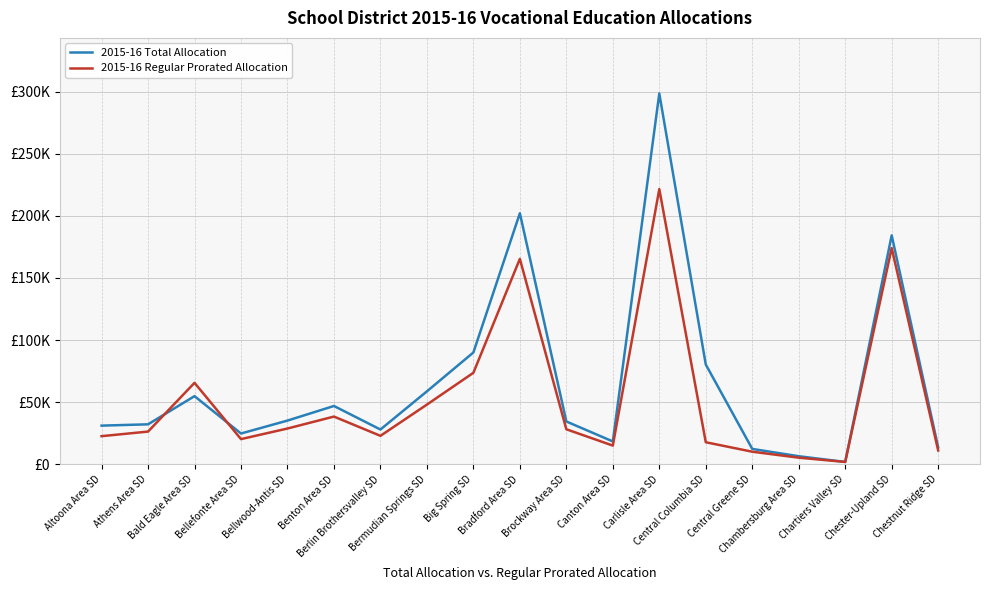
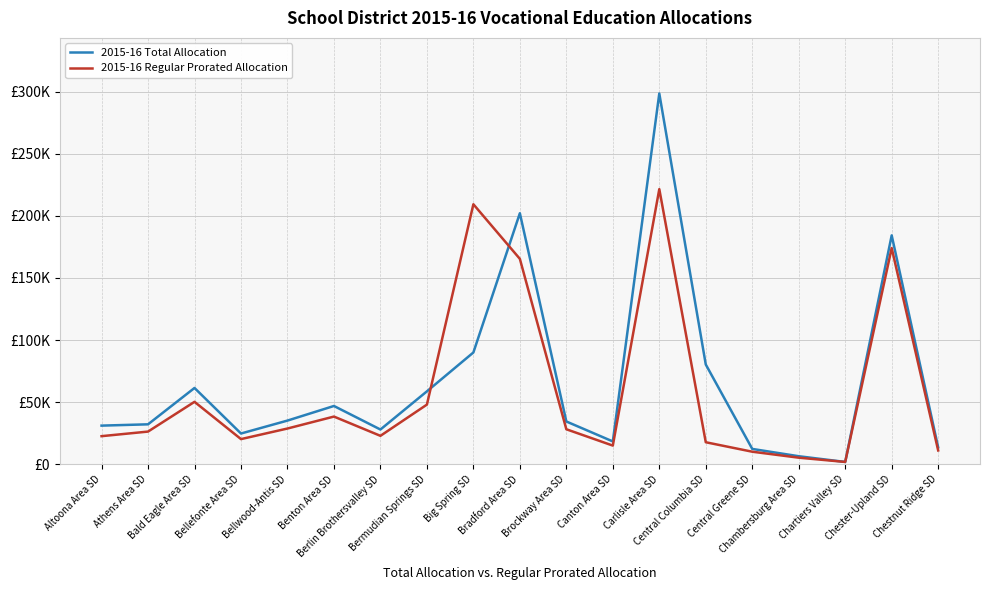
  {
    "2015-16 Total Allocation": {
      "Altoona Area SD": "£31000",
      "Athens Area SD": "£32000",
-     "Bald Eagle Area SD": "£55000",
+     "Bald Eagle Area SD": "£61000",
      "Bellefonte Area SD": "£25000",
      "Bellwood-Antis SD": "£35000",
      "Benton Area SD": "£47000",
      "Berlin Brothersvalley SD": "£28000",
      "Bermudian Springs SD": "£59000",
      "Big Spring SD": "£90000",
      "Bradford Area SD": "£202000",
      "Brockway Area SD": "£34000",
      "Canton Area SD": "£18000",
      "Carlisle Area SD": "£298000",
      "Central Columbia SD": "£80000",
      "Central Greene SD": "£12000",
      "Chester-Upland SD": "£184000",
      "Chestnut Ridge SD": "£14000"
    },
    "2015-16 Regular Prorated Allocation": {
      "Altoona Area SD": "£23000",
      "Athens Area SD": "£26000",
-     "Bald Eagle Area SD": "£66000",
+     "Bald Eagle Area SD": "£50000",
      "Bellefonte Area SD": "£20000",
      "Bellwood-Antis SD": "£29000",
      "Benton Area SD": "£38000",
      "Berlin Brothersvalley SD": "£23000",
      "Bermudian Springs SD": "£48000",
-     "Big Spring SD": "£74000",
+     "Big Spring SD": "£209000",
      "Bradford Area SD": "£165000",
      "Brockway Area SD": "£28000",
      "Canton Area SD": "£15000",
      "Carlisle Area SD": "£221000",
      "Central Columbia SD": "£18000",
      "Central Greene SD": "£10000",
      "Chester-Upland SD": "£174000",
      "Chestnut Ridge SD": "£11000"
    }
  }
